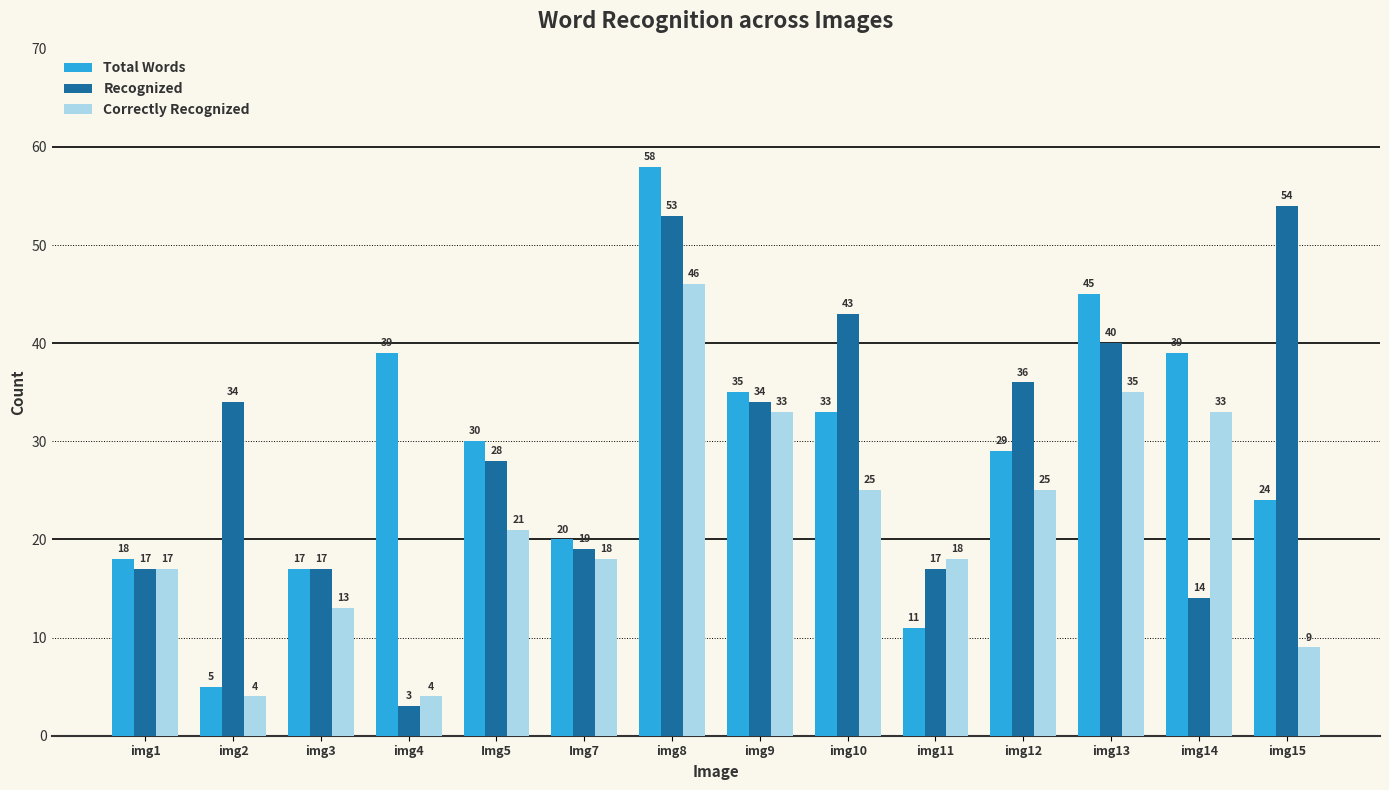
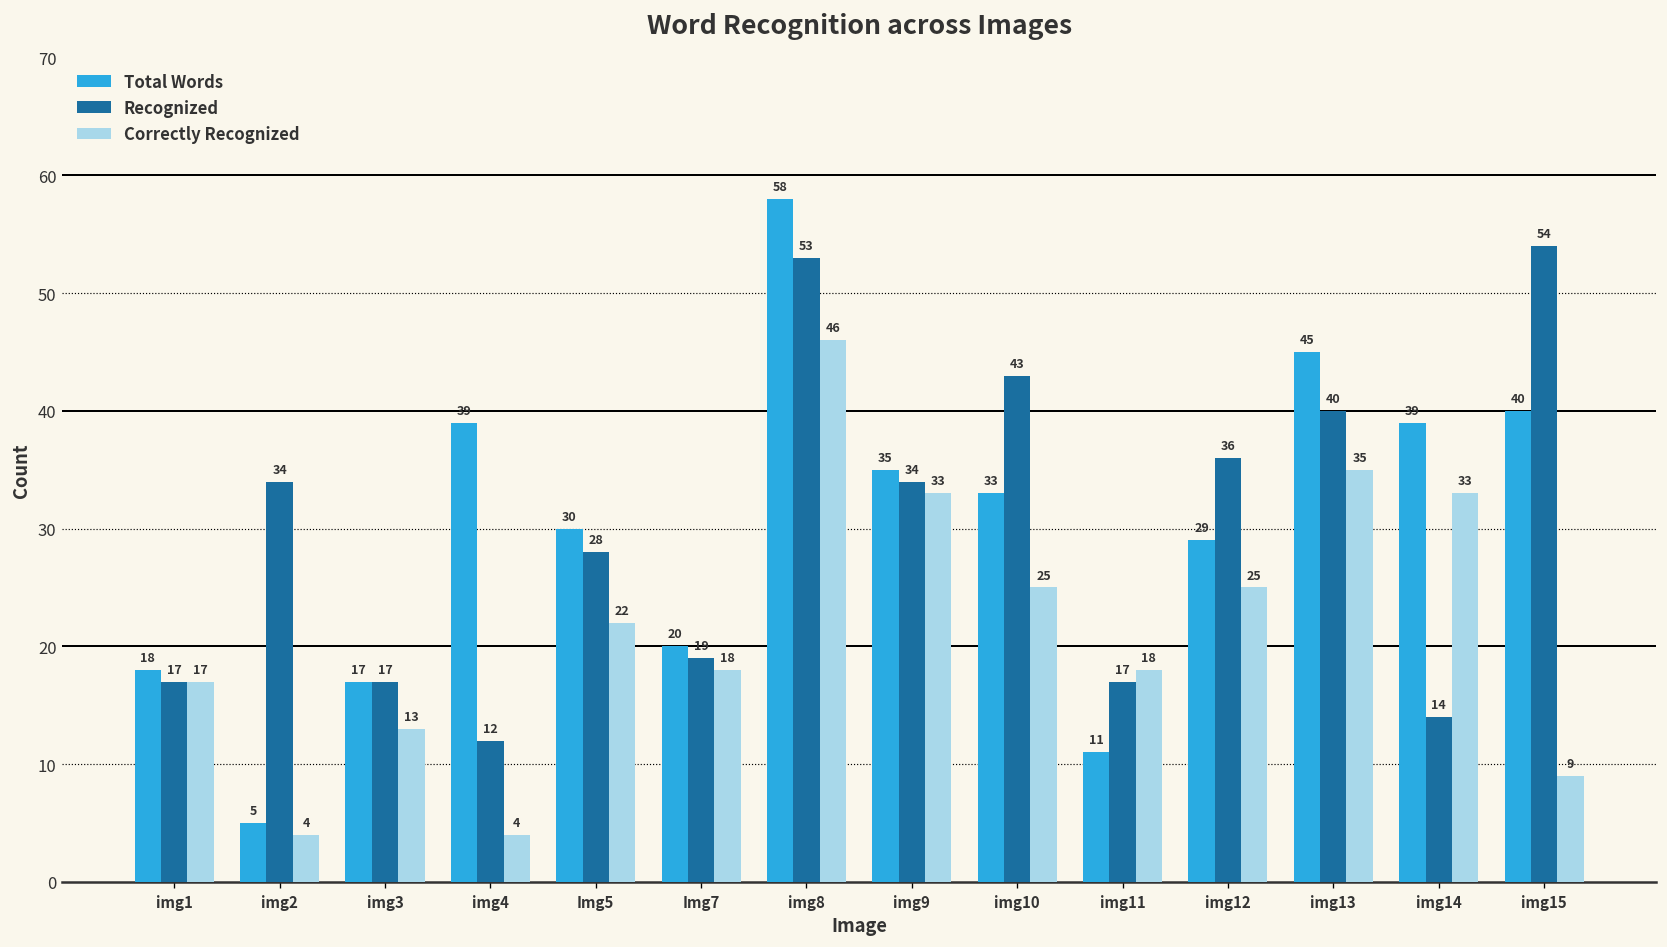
  {
    "Total Words": {
      "img1": 18,
      "img2": 5,
      "img3": 17,
      "img4": 39,
      "Img5": 30,
      "Img7": 20,
      "img8": 58,
      "img9": 35,
      "img10": 33,
      "img11": 11,
      "img12": 29,
      "img13": 45,
      "img14": 39,
-     "img15": 24
+     "img15": 40
    },
    "Recognized": {
      "img1": 17,
      "img2": 34,
      "img3": 17,
-     "img4": 3,
+     "img4": 12,
      "Img5": 28,
      "Img7": 19,
      "img8": 53,
      "img9": 34,
      "img10": 43,
      "img11": 17,
      "img12": 36,
      "img13": 40,
      "img14": 14,
      "img15": 54
    },
    "Correctly Recognized": {
      "img1": 17,
      "img2": 4,
      "img3": 13,
      "img4": 4,
-     "Img5": 21,
+     "Img5": 22,
      "Img7": 18,
      "img8": 46,
      "img9": 33,
      "img10": 25,
      "img11": 18,
      "img12": 25,
      "img13": 35,
      "img14": 33,
      "img15": 9
    }
  }
